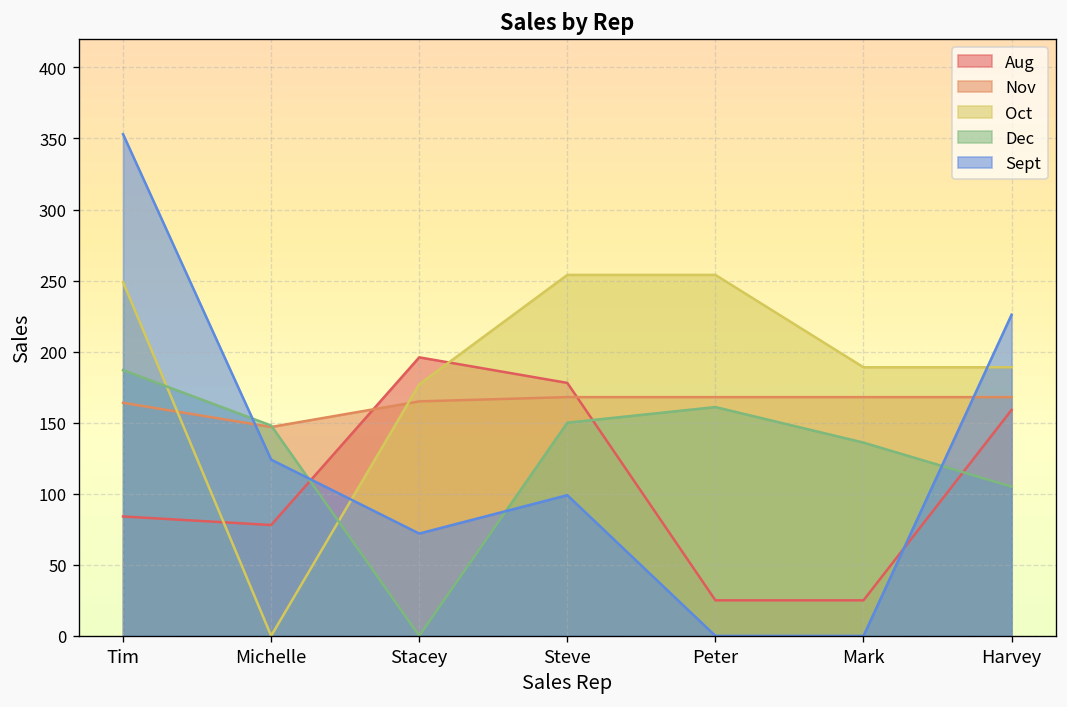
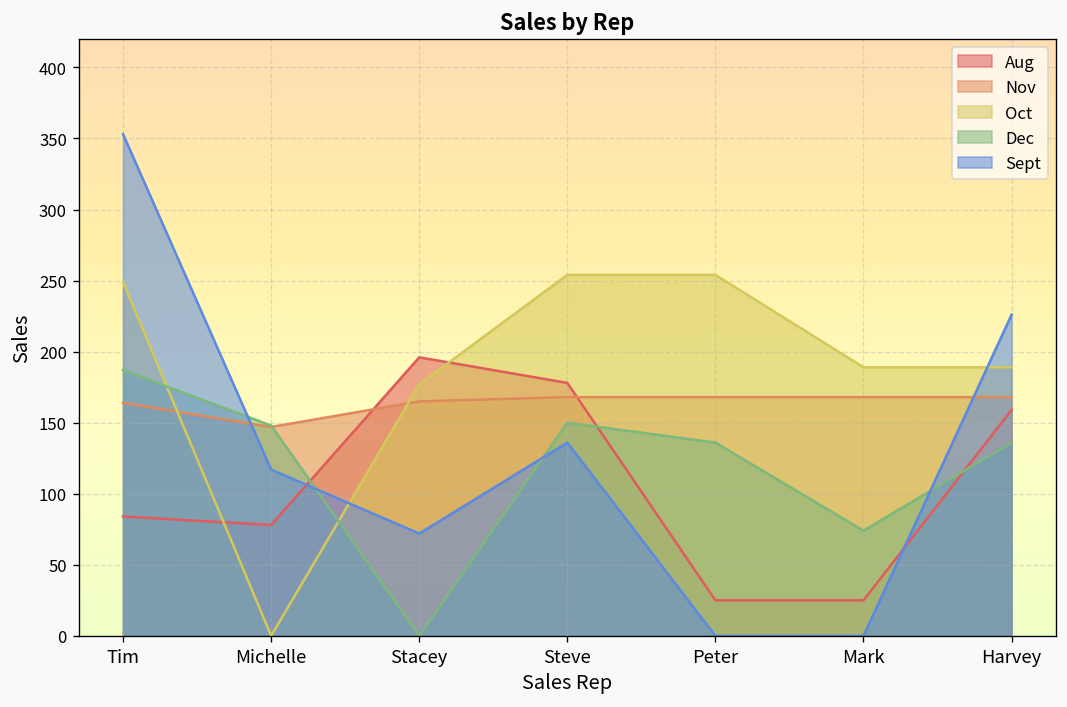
  {
    "Dec": {
      "Tim": 187,
      "Stacey": 0,
      "Steve": 150,
-     "Peter": 161,
-     "Mark": 136,
-     "Harvey": 105
+     "Peter": 136,
+     "Mark": 74,
+     "Harvey": 136
    },
    "Sept": {
      "Tim": 353,
-     "Michelle": 124,
+     "Michelle": 117,
      "Stacey": 72,
-     "Steve": 99,
+     "Steve": 136,
      "Peter": 0,
      "Mark": 0,
      "Harvey": 226
    }
  }
